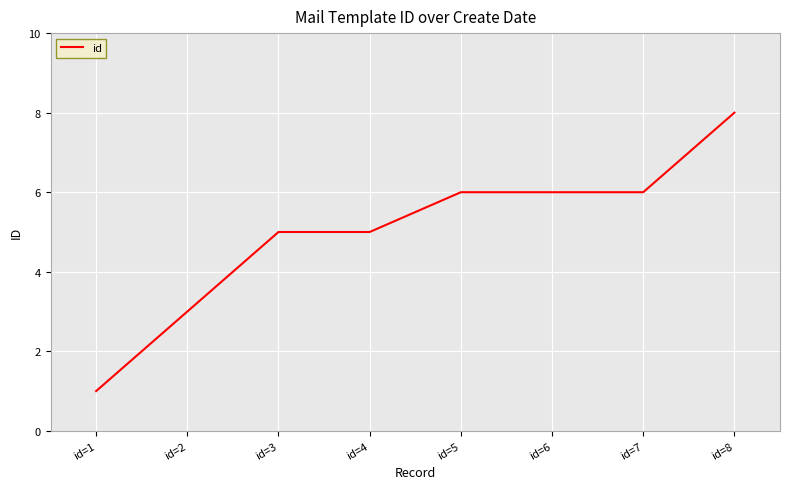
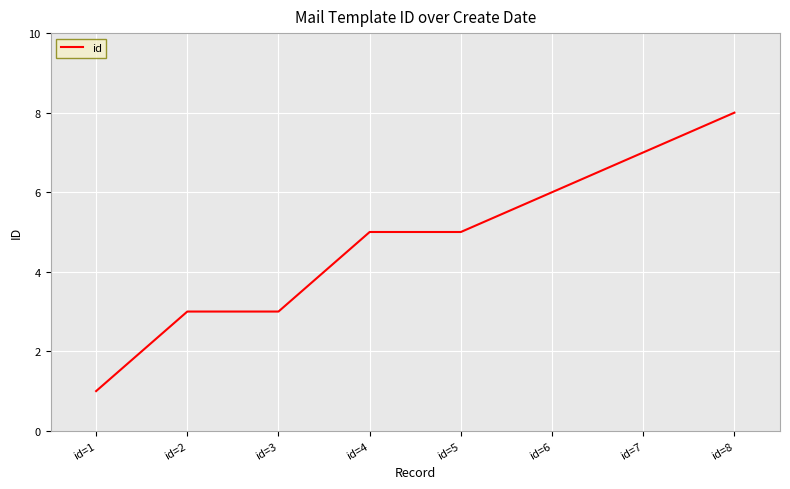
  {
    "id=1": 1,
    "id=2": 3,
-   "id=3": 5,
+   "id=3": 3,
    "id=4": 5,
-   "id=5": 6,
+   "id=5": 5,
    "id=6": 6,
-   "id=7": 6,
+   "id=7": 7,
    "id=8": 8
  }
